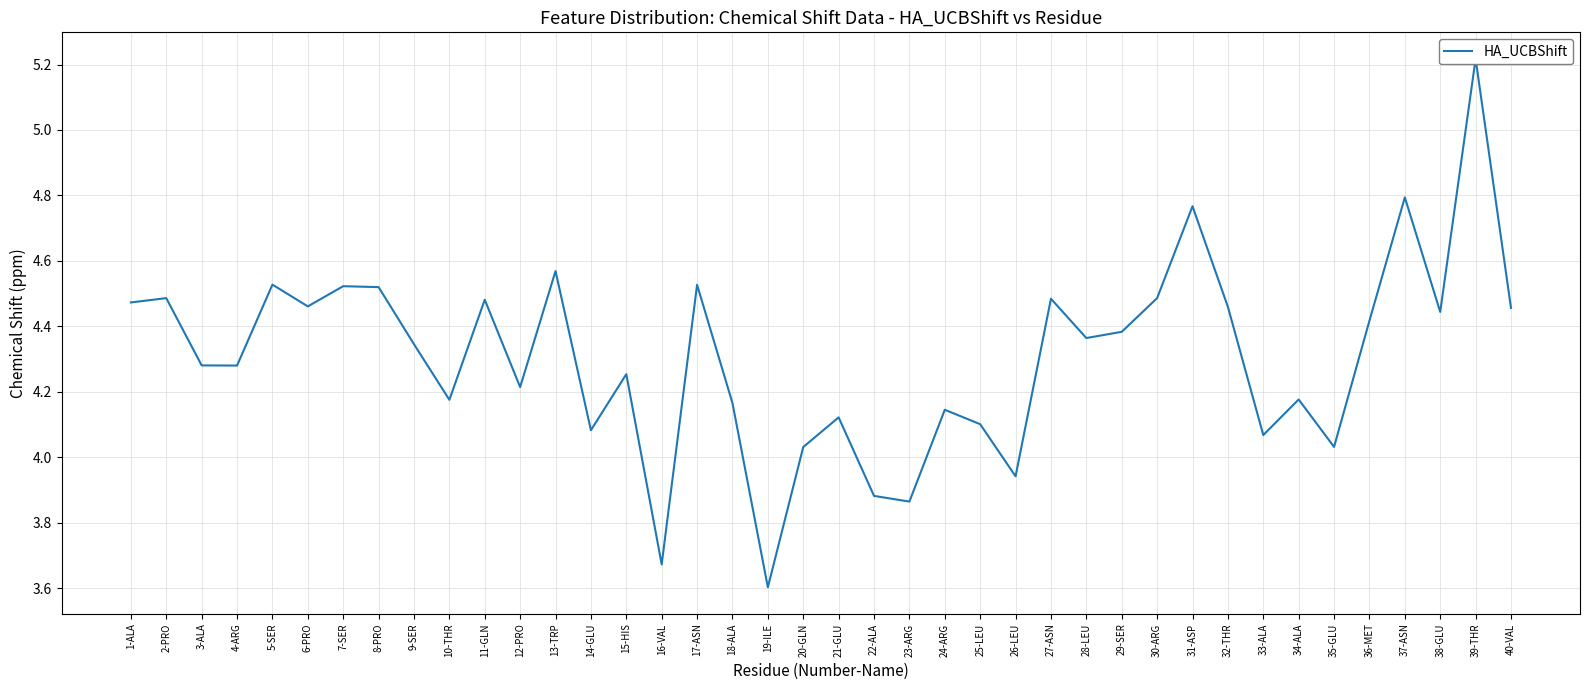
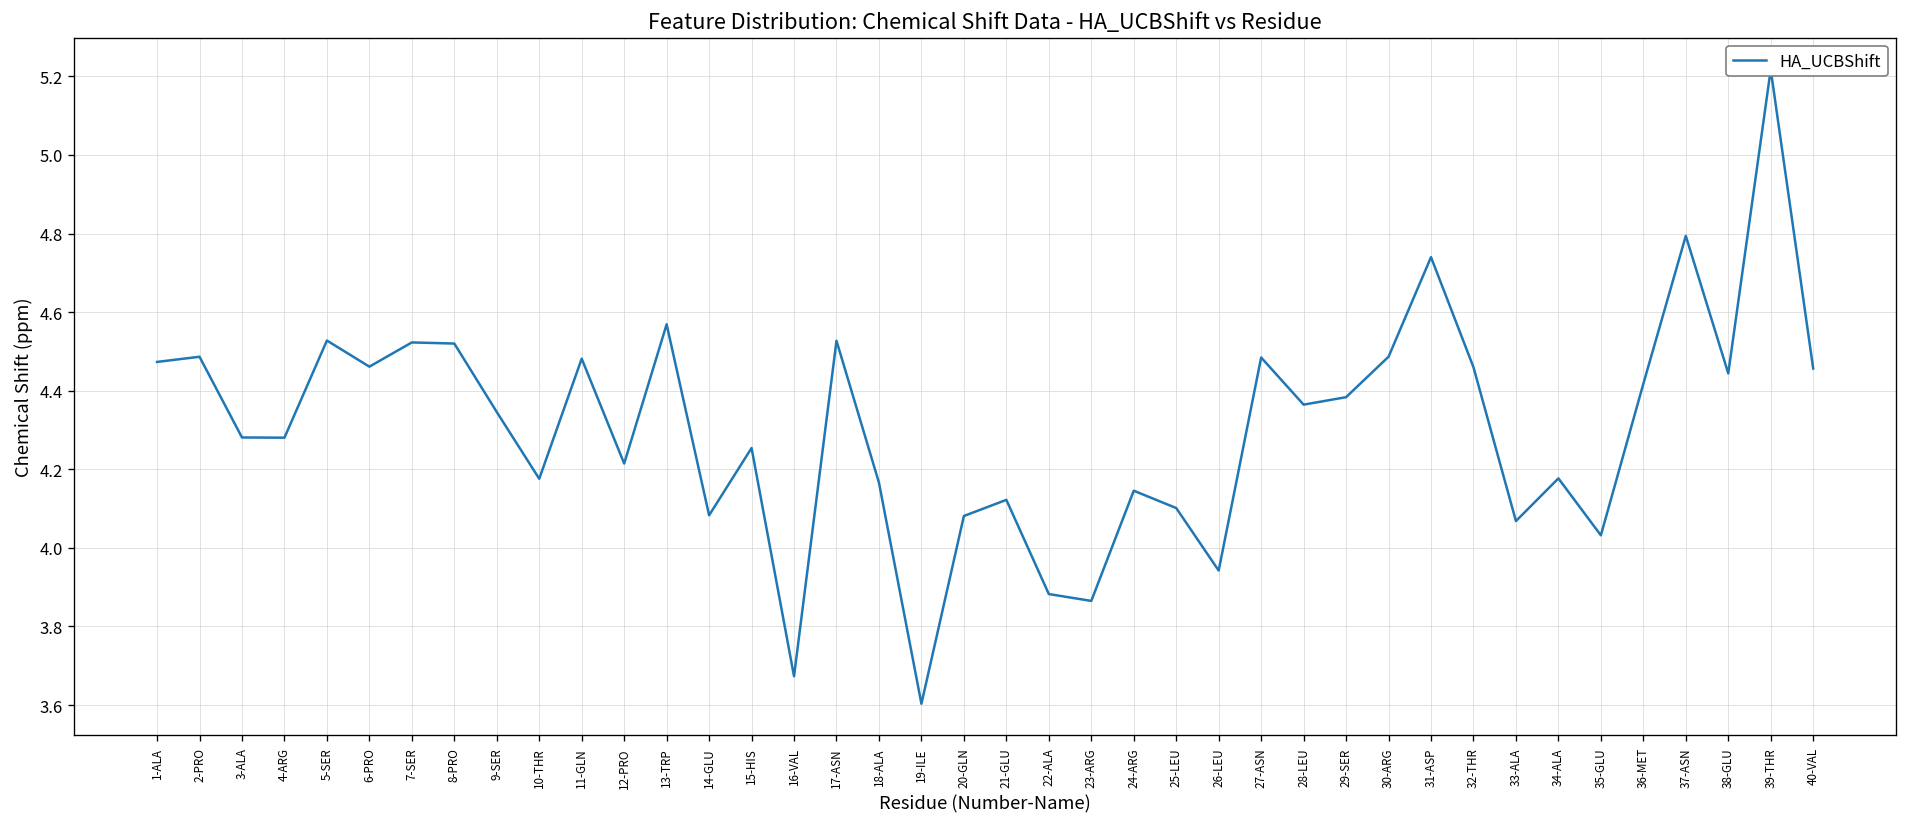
  {
    "1-ALA": 4.47,
    "2-PRO": 4.49,
    "3-ALA": 4.28,
    "4-ARG": 4.28,
    "5-SER": 4.53,
    "6-PRO": 4.46,
    "7-SER": 4.52,
    "8-PRO": 4.52,
    "9-SER": 4.35,
    "10-THR": 4.18,
    "11-GLN": 4.48,
    "12-PRO": 4.21,
    "13-TRP": 4.57,
    "14-GLU": 4.08,
    "15-HIS": 4.25,
    "16-VAL": 3.67,
    "17-ASN": 4.53,
    "18-ALA": 4.17,
    "19-ILE": 3.60,
-   "20-GLN": 4.03,
+   "20-GLN": 4.08,
    "21-GLU": 4.12,
    "22-ALA": 3.88,
    "23-ARG": 3.86,
    "24-ARG": 4.15,
    "25-LEU": 4.10,
    "26-LEU": 3.94,
    "27-ASN": 4.48,
    "28-LEU": 4.36,
    "29-SER": 4.38,
    "30-ARG": 4.49,
-   "31-ASP": 4.77,
+   "31-ASP": 4.74,
    "32-THR": 4.46,
    "33-ALA": 4.07,
    "34-ALA": 4.18,
    "35-GLU": 4.03,
    "36-MET": 4.42,
    "37-ASN": 4.79,
    "38-GLU": 4.44,
    "40-VAL": 4.46
  }
